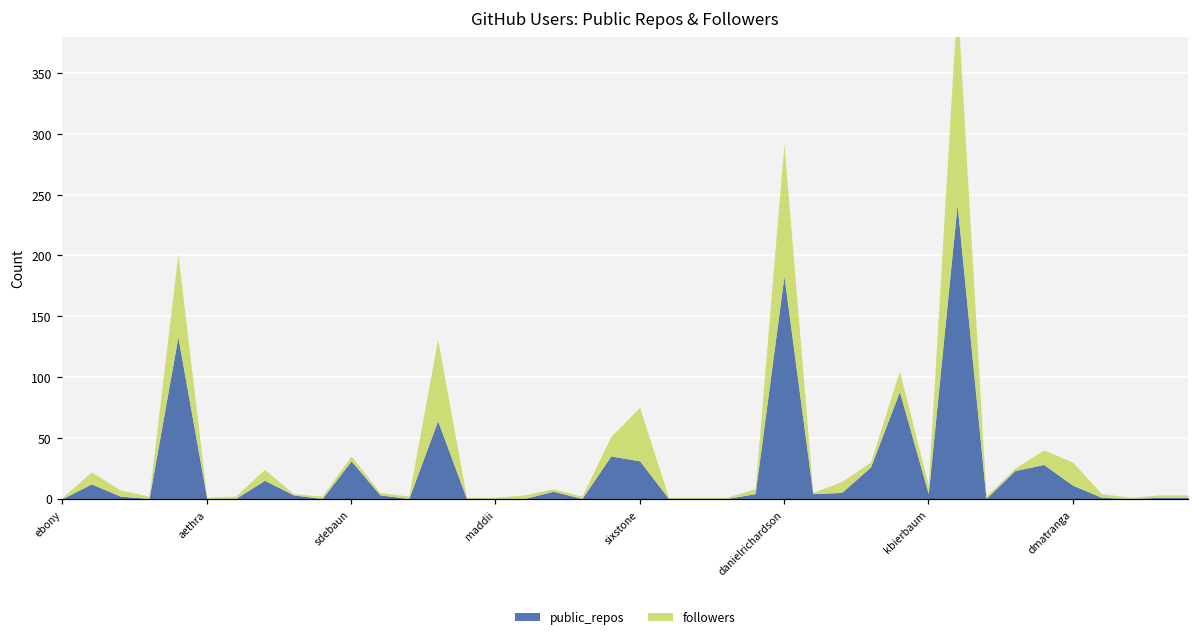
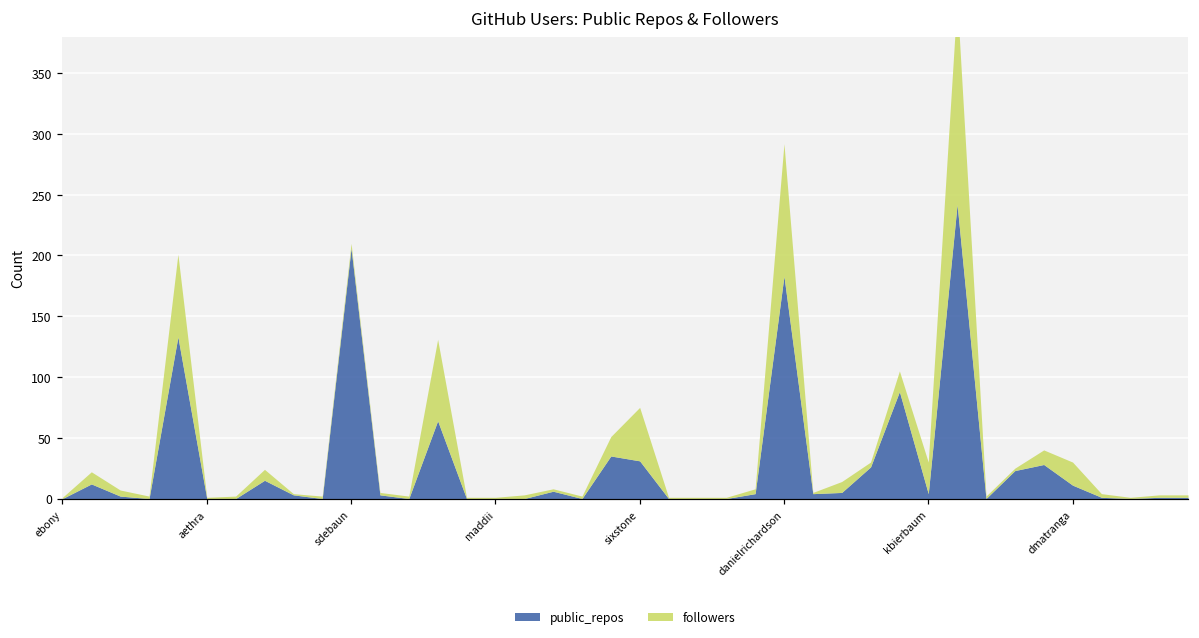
  {
    "public_repos": {
-     "sdebaun": 31,
+     "sdebaun": 206,
      "sixstone": 31,
      "danielrichardson": 183,
      "kbierbaum": 4,
      "dmatranga": 11
    },
    "followers": {
      "sdebaun": 4,
      "sixstone": 44,
      "danielrichardson": 109,
-     "kbierbaum": 7,
+     "kbierbaum": 26,
      "dmatranga": 19
    }
  }
